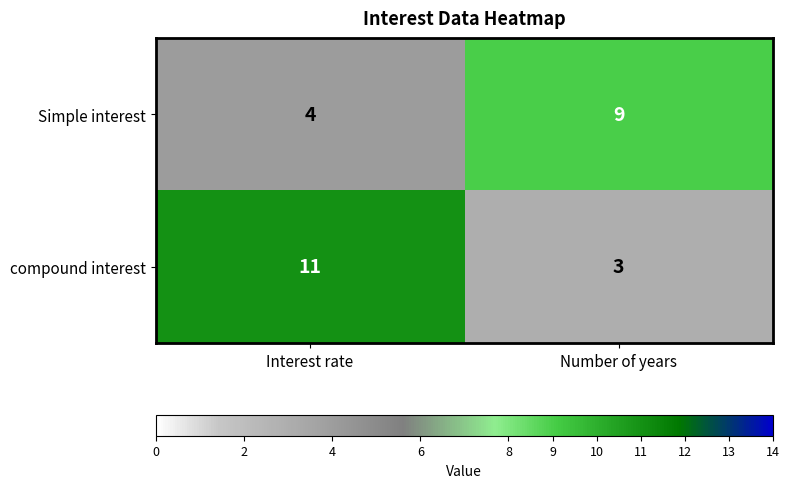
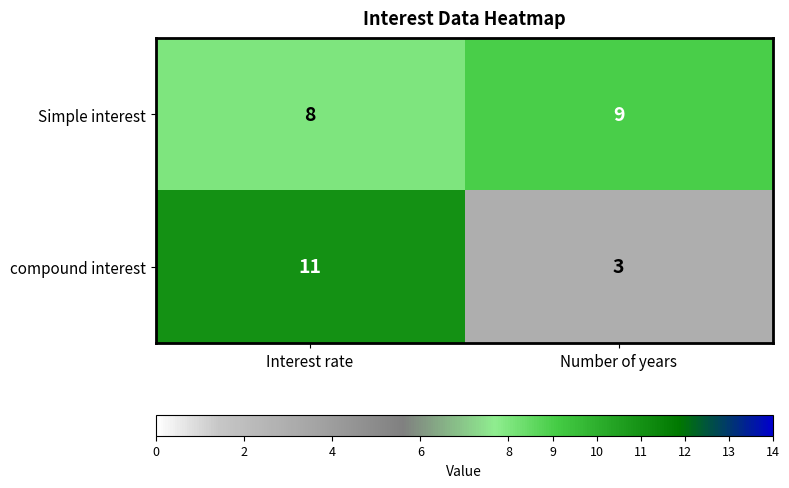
  {
    "Simple interest": {
-     "Interest rate": 4,
+     "Interest rate": 8,
      "Number of years": 9
    },
    "compound interest": {
      "Interest rate": 11,
      "Number of years": 3
    }
  }
